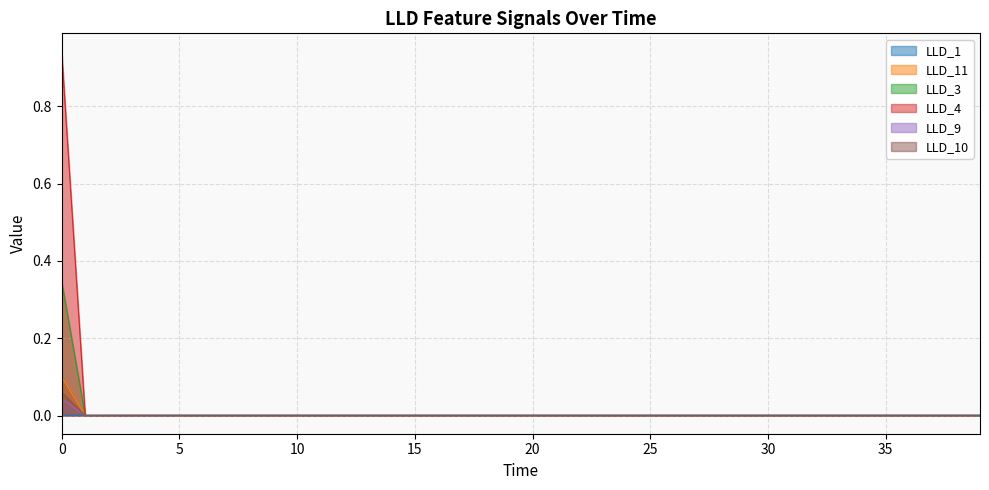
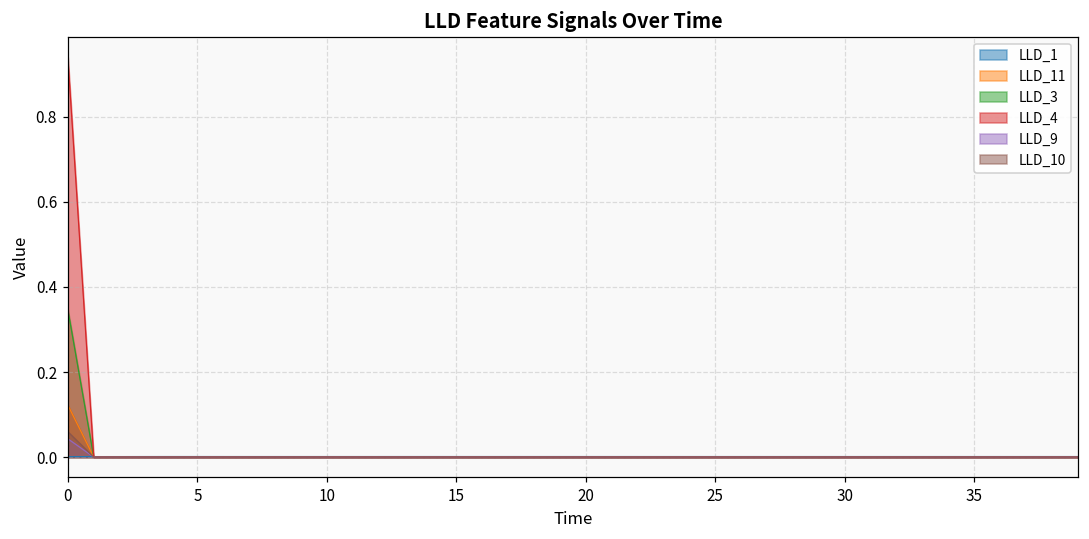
  {
    "LLD_1": {
      "0": 0.00
    },
    "LLD_11": {
-     "0": 0.10
+     "0": 0.12
    },
    "LLD_3": {
      "0": 0.35
    },
    "LLD_4": {
      "0": 0.94
    },
    "LLD_9": {
      "0": 0.04
    },
    "LLD_10": {
      "0": 0.06
    }
  }
